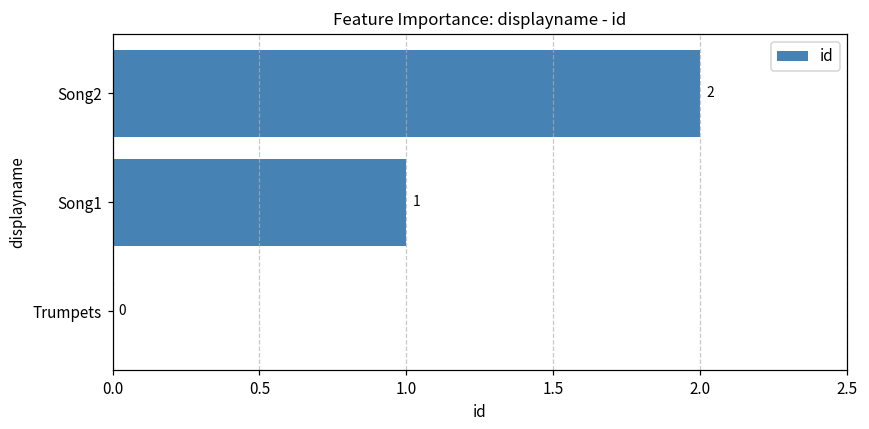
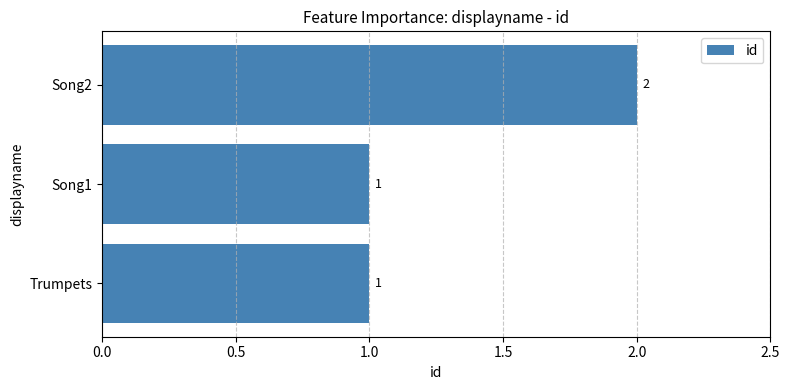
  {
    "Song2": 2,
    "Song1": 1,
-   "Trumpets": 0
+   "Trumpets": 1
  }
